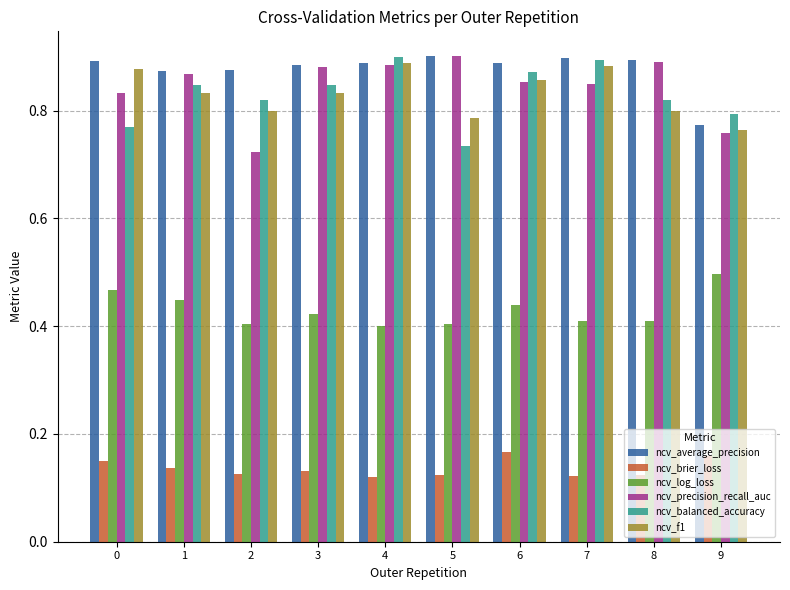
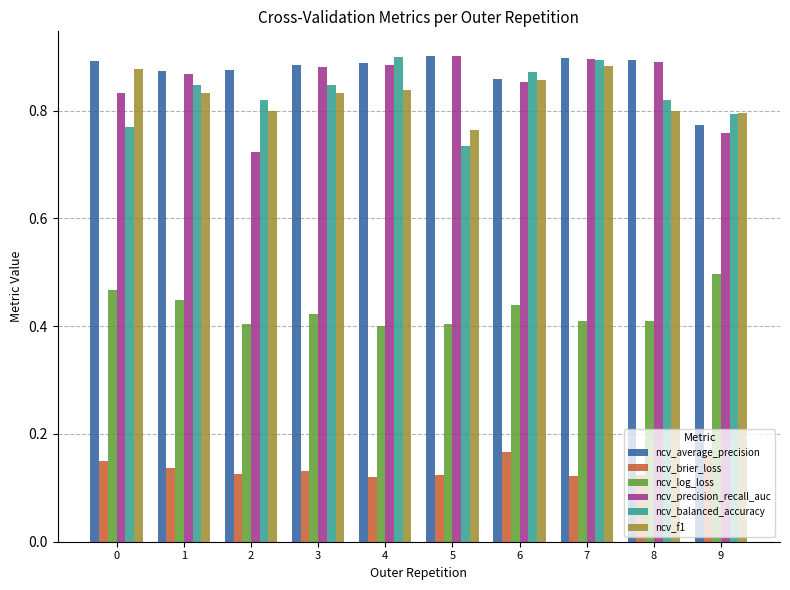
  {
    "ncv_average_precision": {
      "0": 0.89,
      "1": 0.87,
      "2": 0.88,
      "3": 0.89,
      "4": 0.89,
      "5": 0.90,
-     "6": 0.89,
+     "6": 0.86,
      "7": 0.90,
      "8": 0.89,
      "9": 0.77
    },
    "ncv_brier_loss": {
      "0": 0.15,
      "1": 0.14,
      "2": 0.13,
      "3": 0.13,
      "4": 0.12,
      "5": 0.12,
      "6": 0.17,
      "7": 0.12
    },
    "ncv_log_loss": {
      "0": 0.47,
      "1": 0.45,
      "2": 0.40,
      "3": 0.42,
      "4": 0.40,
      "5": 0.40,
      "6": 0.44,
      "7": 0.41,
      "8": 0.41,
      "9": 0.50
    },
    "ncv_precision_recall_auc": {
      "0": 0.83,
      "1": 0.87,
      "2": 0.72,
      "3": 0.88,
      "4": 0.89,
      "5": 0.90,
      "6": 0.85,
-     "7": 0.85,
+     "7": 0.90,
      "8": 0.89,
      "9": 0.76
    },
    "ncv_balanced_accuracy": {
      "0": 0.77,
      "1": 0.85,
      "2": 0.82,
      "3": 0.85,
      "4": 0.90,
      "5": 0.74,
      "6": 0.87,
      "7": 0.89,
      "8": 0.82,
      "9": 0.79
    },
    "ncv_f1": {
      "0": 0.88,
      "1": 0.83,
      "2": 0.80,
      "3": 0.83,
-     "4": 0.89,
-     "5": 0.79,
+     "4": 0.84,
+     "5": 0.76,
      "6": 0.86,
      "7": 0.88,
      "8": 0.80,
-     "9": 0.76
+     "9": 0.80
    }
  }
